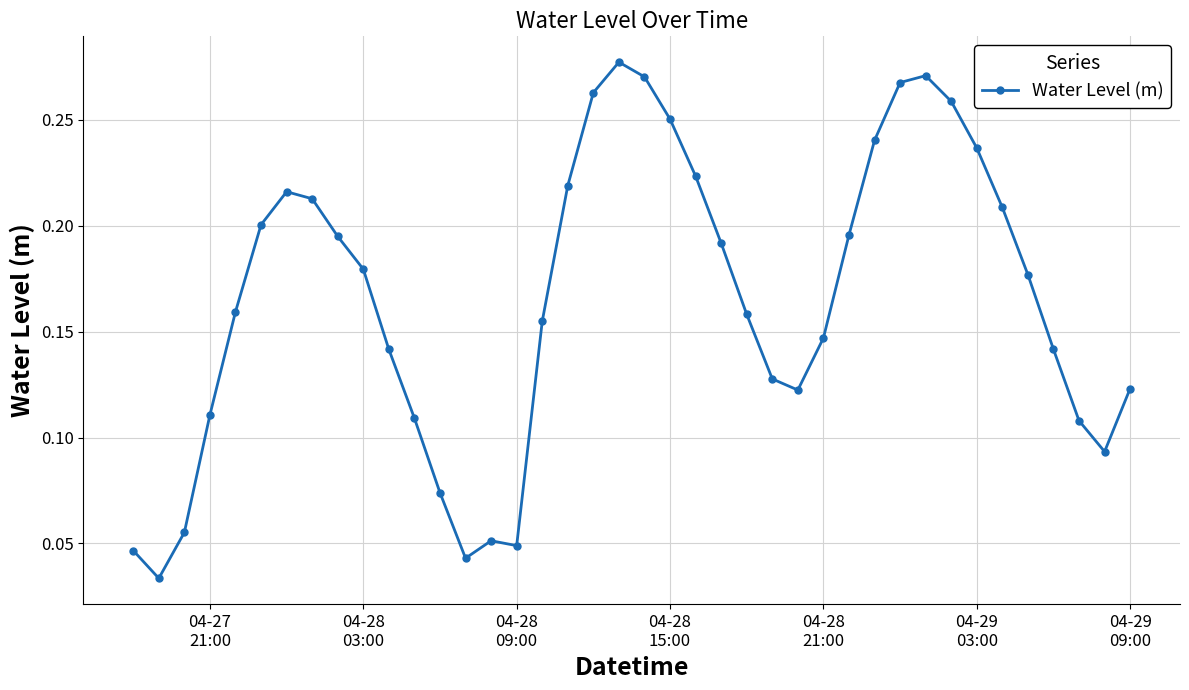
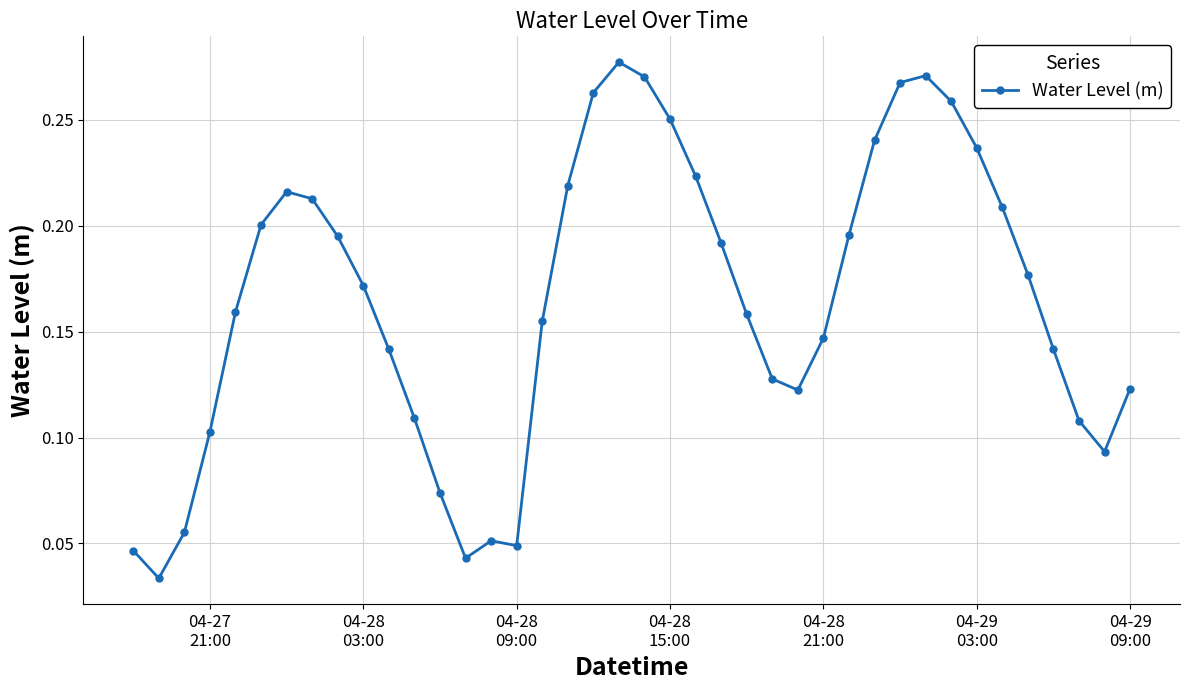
  {
-   "04-27 21:00": 0.111,
-   "04-28 03:00": 0.179,
+   "04-27 21:00": 0.103,
+   "04-28 03:00": 0.172,
    "04-28 09:00": 0.049,
    "04-28 15:00": 0.250,
    "04-28 21:00": 0.147,
    "04-29 03:00": 0.237,
    "04-29 09:00": 0.123
  }
